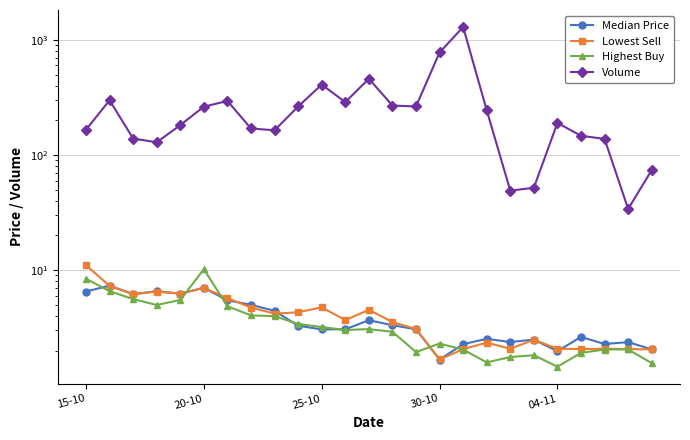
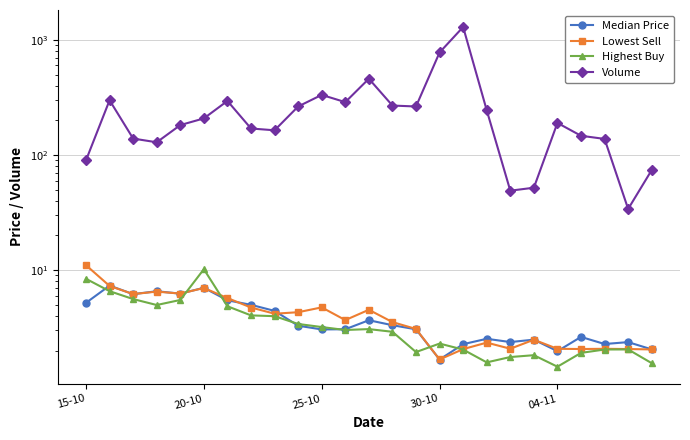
  {
    "Median Price": {
-     "15-10": 7
+     "15-10": 5
    },
    "Lowest Sell": {
      "15-10": 11,
      "25-10": 4.7
    },
    "Highest Buy": {
      "15-10": 8,
      "20-10": 10,
      "30-10": 2.3,
      "04-11": 1.4
    },
    "Volume": {
-     "15-10": 170,
-     "20-10": 260,
-     "25-10": 410,
+     "15-10": 90,
+     "20-10": 210,
+     "25-10": 330,
      "30-10": 800,
      "04-11": 190
    }
  }
